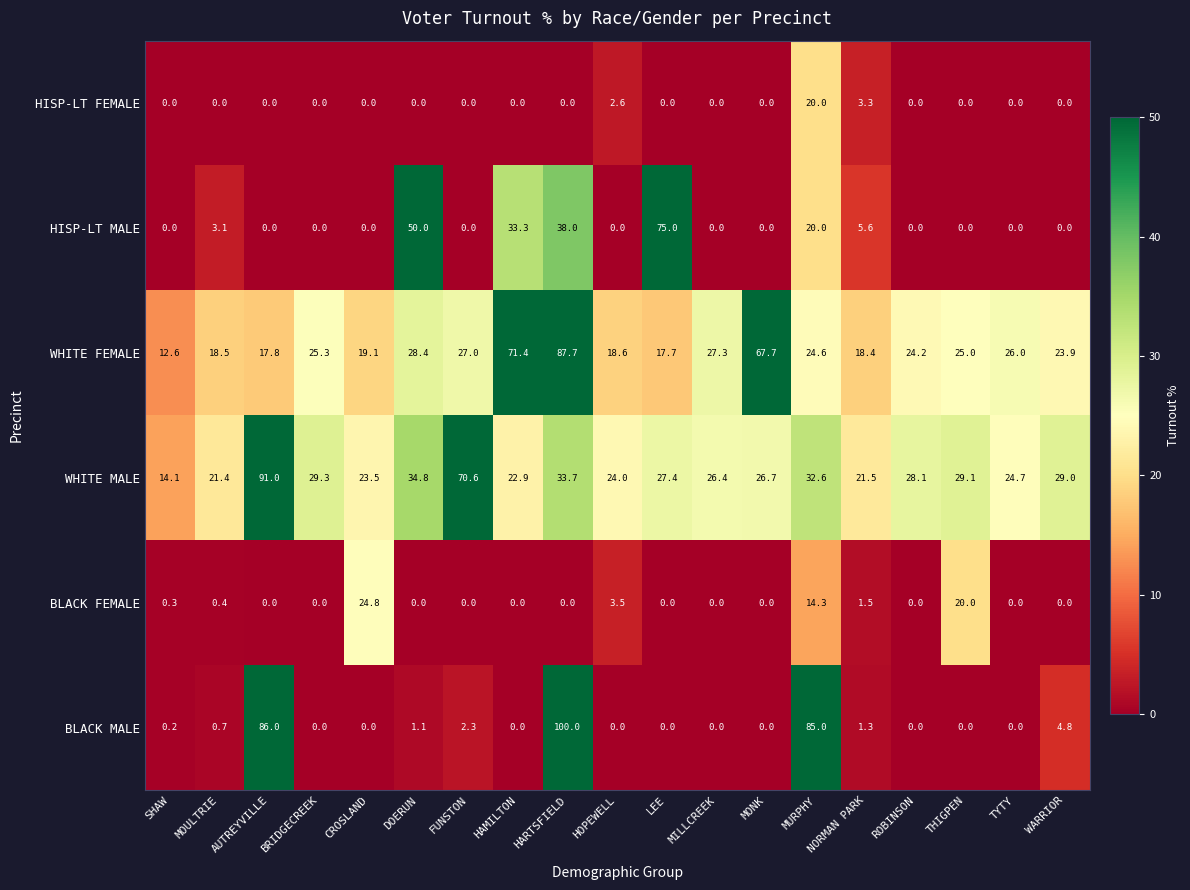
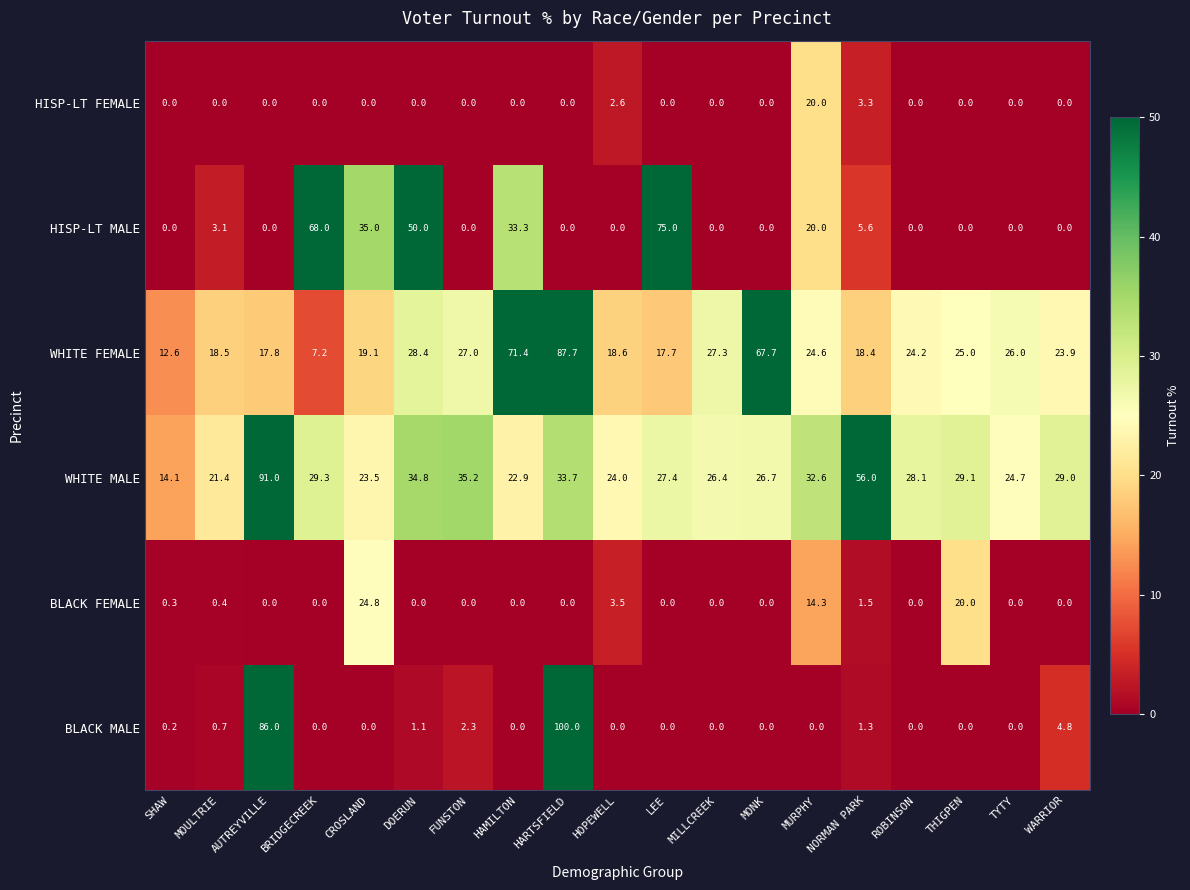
  {
    "HISP-LT FEMALE": {
      "SHAW": 0.0,
      "MOULTRIE": 0.0,
      "AUTREYVILLE": 0.0,
      "BRIDGECREEK": 0.0,
      "CROSLAND": 0.0,
      "DOERUN": 0.0,
      "FUNSTON": 0.0,
      "HAMILTON": 0.0,
      "HARTSFIELD": 0.0,
      "HOPEWELL": 2.6,
      "LEE": 0.0,
      "MILLCREEK": 0.0,
      "MONK": 0.0,
      "MURPHY": 20.0,
      "NORMAN PARK": 3.3,
      "ROBINSON": 0.0,
      "THIGPEN": 0.0,
      "TYTY": 0.0,
      "WARRIOR": 0.0
    },
    "HISP-LT MALE": {
      "SHAW": 0.0,
      "MOULTRIE": 3.1,
      "AUTREYVILLE": 0.0,
-     "BRIDGECREEK": 0.0,
-     "CROSLAND": 0.0,
+     "BRIDGECREEK": 68.0,
+     "CROSLAND": 35.0,
      "DOERUN": 50.0,
      "FUNSTON": 0.0,
      "HAMILTON": 33.3,
-     "HARTSFIELD": 38.0,
+     "HARTSFIELD": 0.0,
      "HOPEWELL": 0.0,
      "LEE": 75.0,
      "MILLCREEK": 0.0,
      "MONK": 0.0,
      "MURPHY": 20.0,
      "NORMAN PARK": 5.6,
      "ROBINSON": 0.0,
      "THIGPEN": 0.0,
      "TYTY": 0.0,
      "WARRIOR": 0.0
    },
    "WHITE FEMALE": {
      "SHAW": 12.6,
      "MOULTRIE": 18.5,
      "AUTREYVILLE": 17.8,
-     "BRIDGECREEK": 25.3,
+     "BRIDGECREEK": 7.2,
      "CROSLAND": 19.1,
      "DOERUN": 28.4,
      "FUNSTON": 27.0,
      "HAMILTON": 71.4,
      "HARTSFIELD": 87.7,
      "HOPEWELL": 18.6,
      "LEE": 17.7,
      "MILLCREEK": 27.3,
      "MONK": 67.7,
      "MURPHY": 24.6,
      "NORMAN PARK": 18.4,
      "ROBINSON": 24.2,
      "THIGPEN": 25.0,
      "TYTY": 26.0,
      "WARRIOR": 23.9
    },
    "WHITE MALE": {
      "SHAW": 14.1,
      "MOULTRIE": 21.4,
      "AUTREYVILLE": 91.0,
      "BRIDGECREEK": 29.3,
      "CROSLAND": 23.5,
      "DOERUN": 34.8,
-     "FUNSTON": 70.6,
+     "FUNSTON": 35.2,
      "HAMILTON": 22.9,
      "HARTSFIELD": 33.7,
      "HOPEWELL": 24.0,
      "LEE": 27.4,
      "MILLCREEK": 26.4,
      "MONK": 26.7,
      "MURPHY": 32.6,
-     "NORMAN PARK": 21.5,
+     "NORMAN PARK": 56.0,
      "ROBINSON": 28.1,
      "THIGPEN": 29.1,
      "TYTY": 24.7,
      "WARRIOR": 29.0
    },
    "BLACK FEMALE": {
      "SHAW": 0.3,
      "MOULTRIE": 0.4,
      "AUTREYVILLE": 0.0,
      "BRIDGECREEK": 0.0,
      "CROSLAND": 24.8,
      "DOERUN": 0.0,
      "FUNSTON": 0.0,
      "HAMILTON": 0.0,
      "HARTSFIELD": 0.0,
      "HOPEWELL": 3.5,
      "LEE": 0.0,
      "MILLCREEK": 0.0,
      "MONK": 0.0,
      "MURPHY": 14.3,
      "NORMAN PARK": 1.5,
      "ROBINSON": 0.0,
      "THIGPEN": 20.0,
      "TYTY": 0.0,
      "WARRIOR": 0.0
    },
    "BLACK MALE": {
      "SHAW": 0.2,
      "MOULTRIE": 0.7,
      "AUTREYVILLE": 86.0,
      "BRIDGECREEK": 0.0,
      "CROSLAND": 0.0,
      "DOERUN": 1.1,
      "FUNSTON": 2.3,
      "HAMILTON": 0.0,
      "HARTSFIELD": 100.0,
      "HOPEWELL": 0.0,
      "LEE": 0.0,
      "MILLCREEK": 0.0,
      "MONK": 0.0,
-     "MURPHY": 85.0,
+     "MURPHY": 0.0,
      "NORMAN PARK": 1.3,
      "ROBINSON": 0.0,
      "THIGPEN": 0.0,
      "TYTY": 0.0,
      "WARRIOR": 4.8
    }
  }
